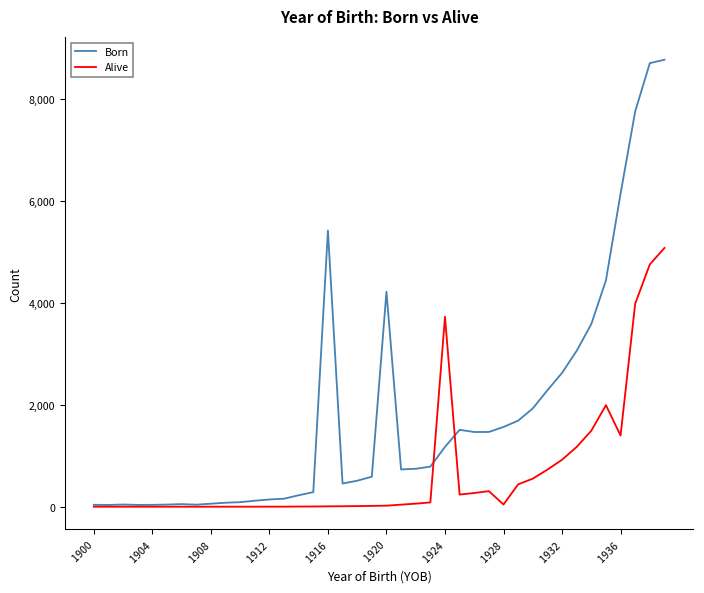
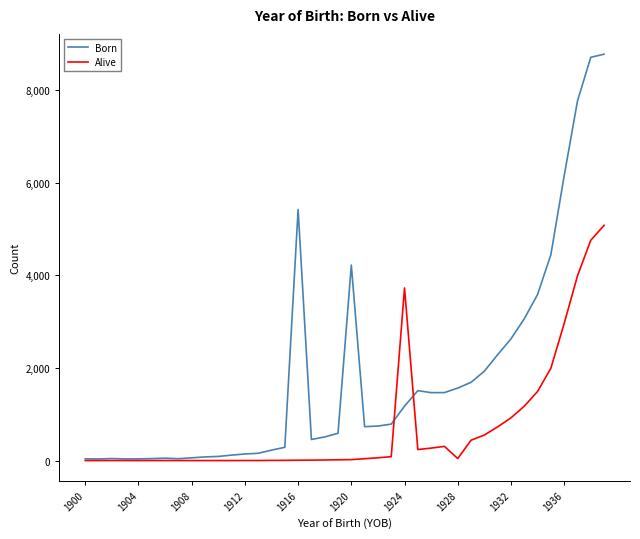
  {
    "Born": {
      "1908": "100",
      "1912": "100",
      "1916": "5,400",
      "1920": "4,200",
      "1924": "1,200",
      "1928": "1,600",
      "1932": "2,600",
      "1936": "6,100"
    },
    "Alive": {
      "1908": "0",
      "1912": "0",
      "1916": "0",
      "1920": "0",
      "1924": "3,700",
      "1928": "0",
      "1932": "900",
-     "1936": "1,400"
+     "1936": "3,000"
    }
  }
